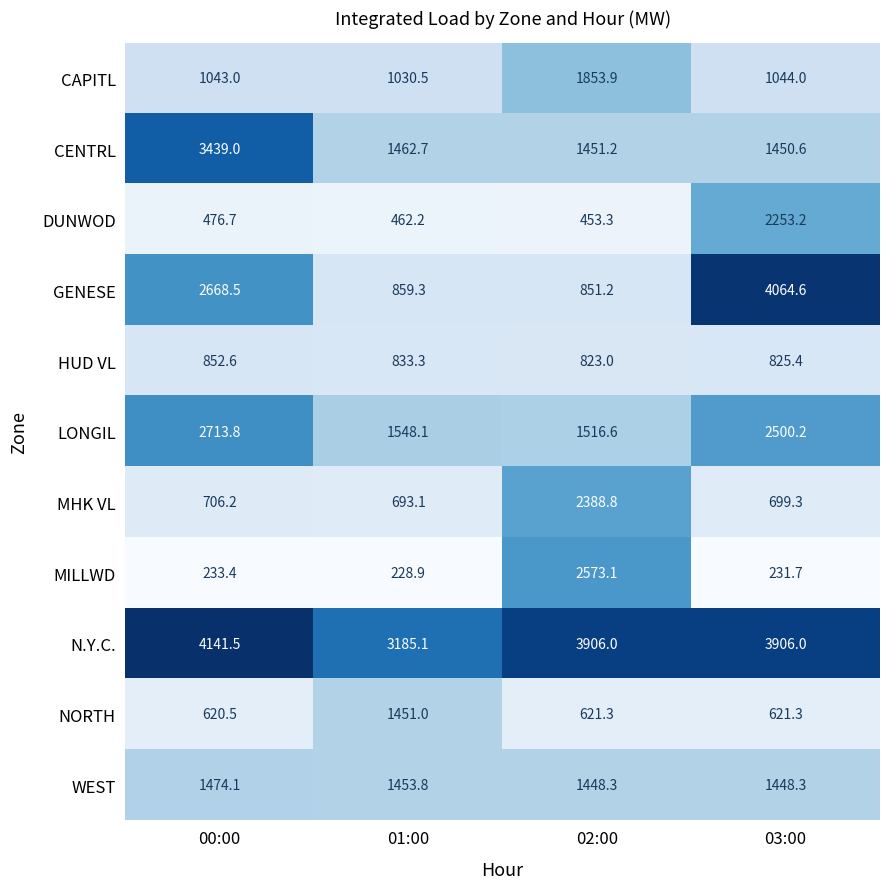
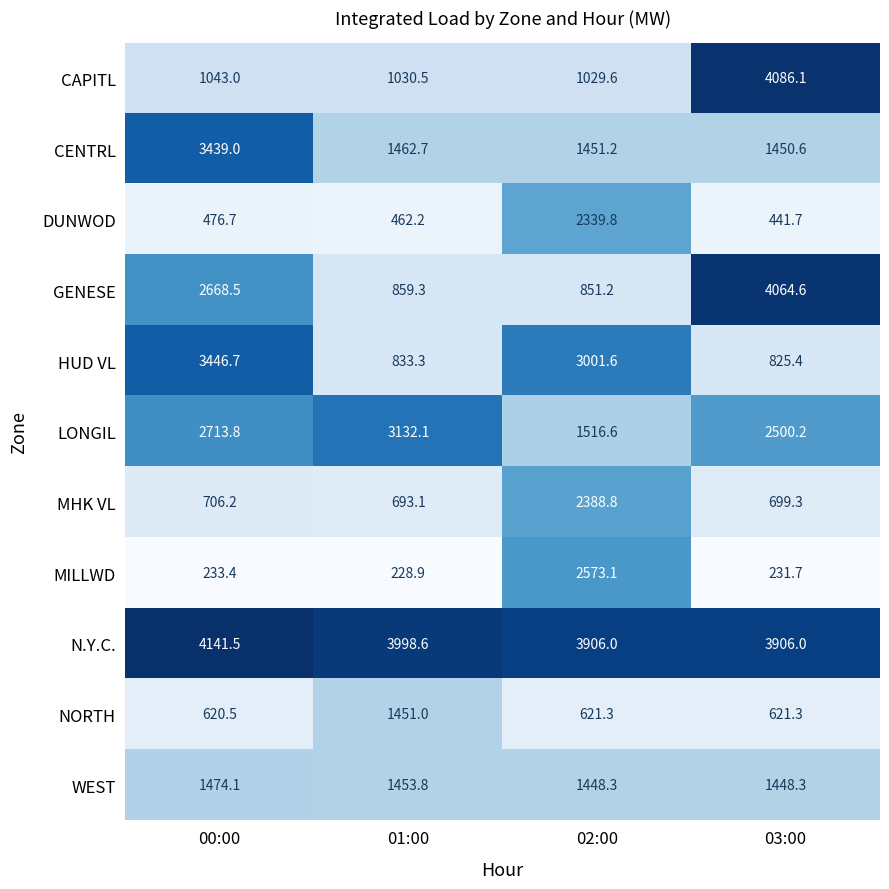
  {
    "CAPITL": {
      "00:00": 1043.0,
      "01:00": 1030.5,
-     "02:00": 1853.9,
-     "03:00": 1044.0
+     "02:00": 1029.6,
+     "03:00": 4086.1
    },
    "CENTRL": {
      "00:00": 3439.0,
      "01:00": 1462.7,
      "02:00": 1451.2,
      "03:00": 1450.6
    },
    "DUNWOD": {
      "00:00": 476.7,
      "01:00": 462.2,
-     "02:00": 453.3,
-     "03:00": 2253.2
+     "02:00": 2339.8,
+     "03:00": 441.7
    },
    "GENESE": {
      "00:00": 2668.5,
      "01:00": 859.3,
      "02:00": 851.2,
      "03:00": 4064.6
    },
    "HUD VL": {
-     "00:00": 852.6,
+     "00:00": 3446.7,
      "01:00": 833.3,
-     "02:00": 823.0,
+     "02:00": 3001.6,
      "03:00": 825.4
    },
    "LONGIL": {
      "00:00": 2713.8,
-     "01:00": 1548.1,
+     "01:00": 3132.1,
      "02:00": 1516.6,
      "03:00": 2500.2
    },
    "MHK VL": {
      "00:00": 706.2,
      "01:00": 693.1,
      "02:00": 2388.8,
      "03:00": 699.3
    },
    "MILLWD": {
      "00:00": 233.4,
      "01:00": 228.9,
      "02:00": 2573.1,
      "03:00": 231.7
    },
    "N.Y.C.": {
      "00:00": 4141.5,
-     "01:00": 3185.1,
+     "01:00": 3998.6,
      "02:00": 3906.0,
      "03:00": 3906.0
    },
    "NORTH": {
      "00:00": 620.5,
      "01:00": 1451.0,
      "02:00": 621.3,
      "03:00": 621.3
    },
    "WEST": {
      "00:00": 1474.1,
      "01:00": 1453.8,
      "02:00": 1448.3,
      "03:00": 1448.3
    }
  }
